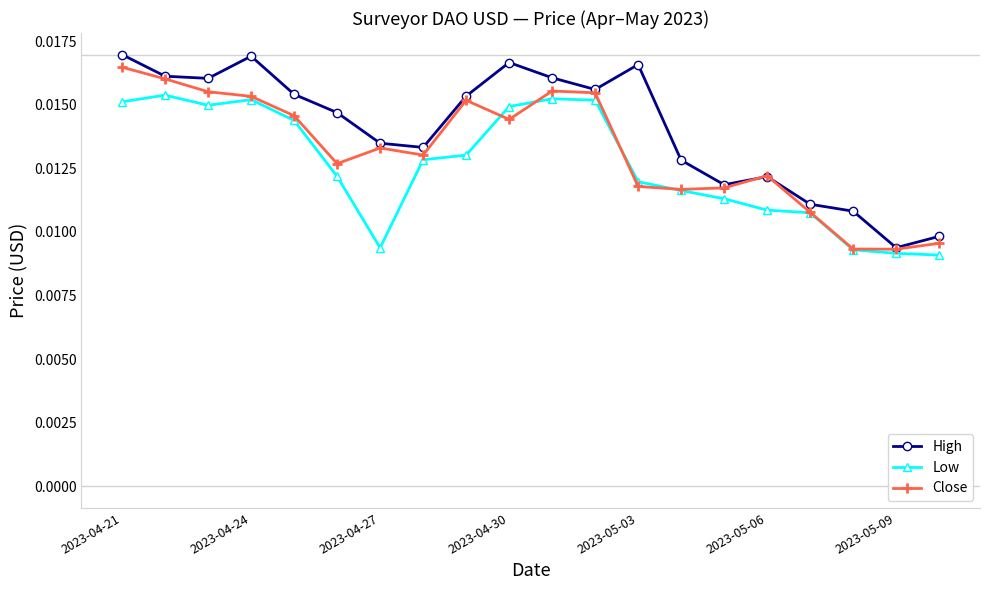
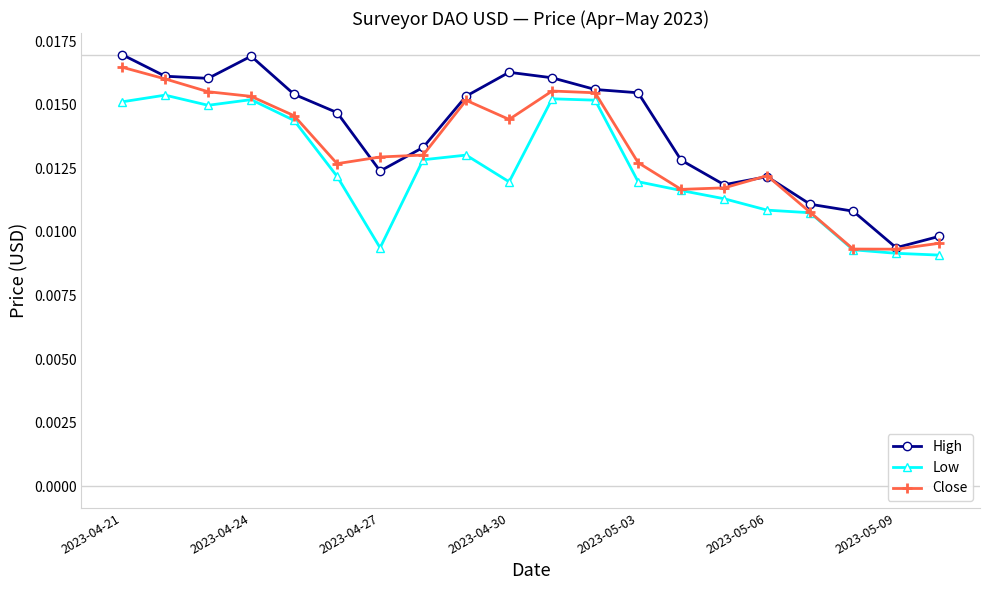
  {
    "High": {
      "2023-04-21": 0.0170,
      "2023-04-24": 0.0169,
-     "2023-04-27": 0.0135,
-     "2023-04-30": 0.0167,
-     "2023-05-03": 0.0166
+     "2023-04-27": 0.0124,
+     "2023-04-30": 0.0163,
+     "2023-05-03": 0.0155
    },
    "Low": {
      "2023-04-21": 0.0151,
      "2023-04-24": 0.0152,
      "2023-04-27": 0.0094,
-     "2023-04-30": 0.0149,
+     "2023-04-30": 0.0120,
      "2023-05-03": 0.0120,
      "2023-05-06": 0.0109,
      "2023-05-09": 0.0092
    },
    "Close": {
      "2023-04-21": 0.0165,
      "2023-04-24": 0.0153,
-     "2023-04-27": 0.0133,
+     "2023-04-27": 0.0129,
      "2023-04-30": 0.0144,
-     "2023-05-03": 0.0118
+     "2023-05-03": 0.0127
    }
  }
